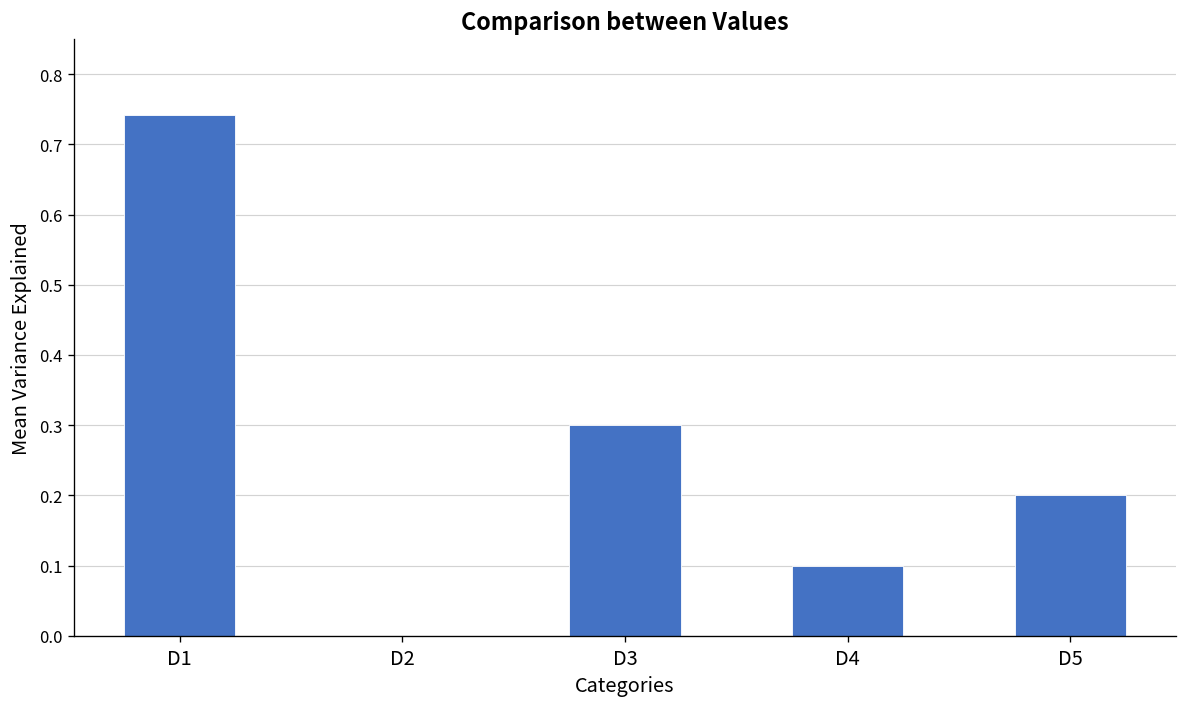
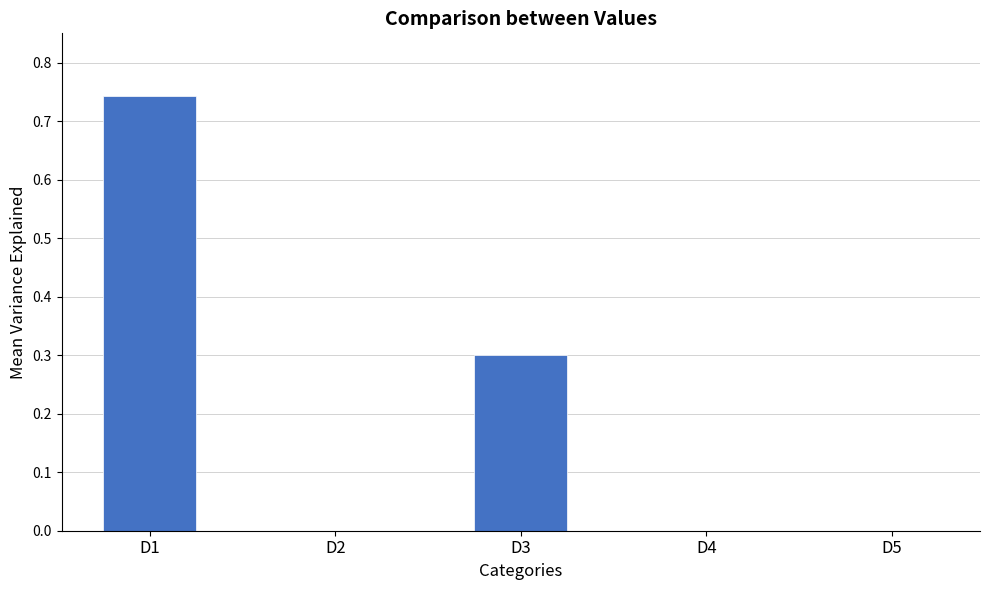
  {
    "D1": 0.74,
    "D2": 0.0,
    "D3": 0.3,
-   "D4": 0.1,
-   "D5": 0.2
+   "D4": 0.0,
+   "D5": 0.0
  }
